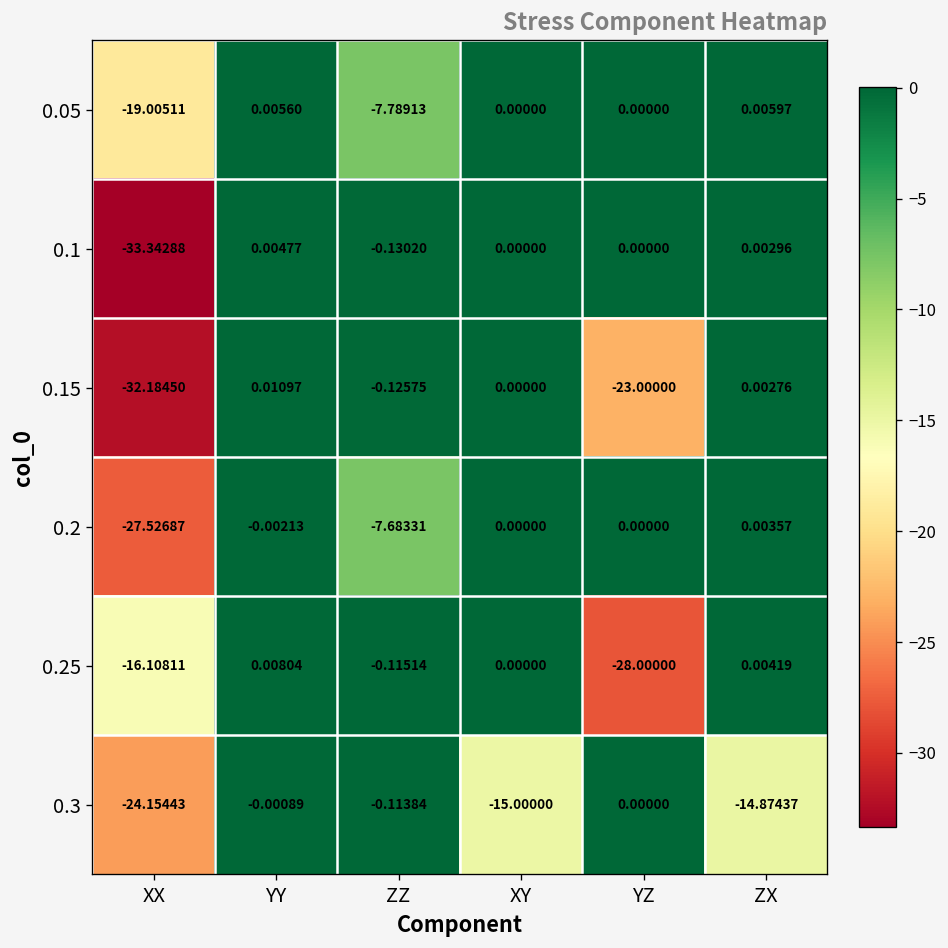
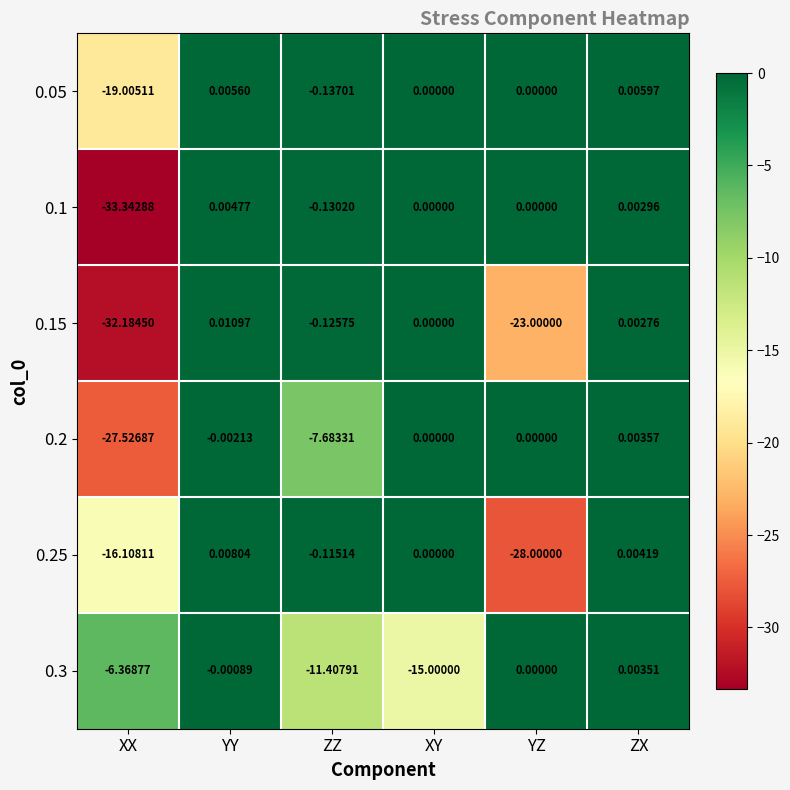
  {
    "0.05": {
      "XX": -19.00511,
      "YY": 0.00560,
-     "ZZ": -7.78913,
+     "ZZ": -0.13701,
      "XY": 0.00000,
      "YZ": 0.00000,
      "ZX": 0.00597
    },
    "0.1": {
      "XX": -33.34288,
      "YY": 0.00477,
      "ZZ": -0.13020,
      "XY": 0.00000,
      "YZ": 0.00000,
      "ZX": 0.00296
    },
    "0.15": {
      "XX": -32.18450,
      "YY": 0.01097,
      "ZZ": -0.12575,
      "XY": 0.00000,
      "YZ": -23.00000,
      "ZX": 0.00276
    },
    "0.2": {
      "XX": -27.52687,
      "YY": -0.00213,
      "ZZ": -7.68331,
      "XY": 0.00000,
      "YZ": 0.00000,
      "ZX": 0.00357
    },
    "0.25": {
      "XX": -16.10811,
      "YY": 0.00804,
      "ZZ": -0.11514,
      "XY": 0.00000,
      "YZ": -28.00000,
      "ZX": 0.00419
    },
    "0.3": {
-     "XX": -24.15443,
+     "XX": -6.36877,
      "YY": -0.00089,
-     "ZZ": -0.11384,
+     "ZZ": -11.40791,
      "XY": -15.00000,
      "YZ": 0.00000,
-     "ZX": -14.87437
+     "ZX": 0.00351
    }
  }
